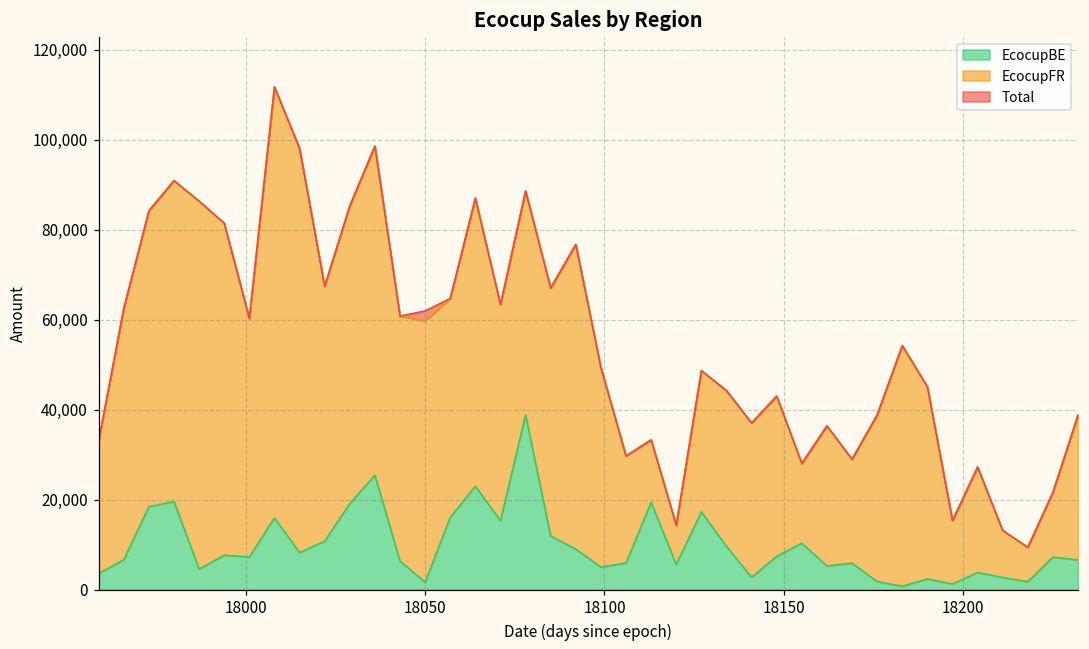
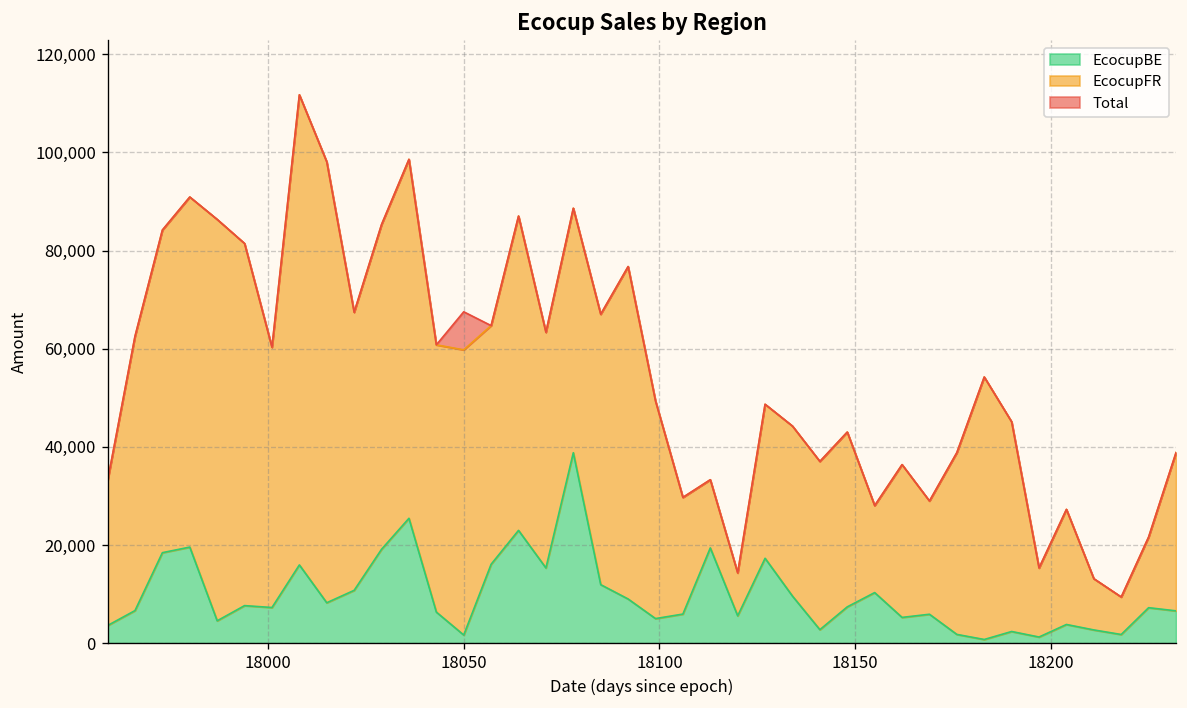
  {
    "EcocupBE": {
      "18050": "2,000"
    },
    "EcocupFR": {
      "18050": "60,000"
    },
    "Total": {
-     "18050": "62,000"
+     "18050": "68,000"
    }
  }
